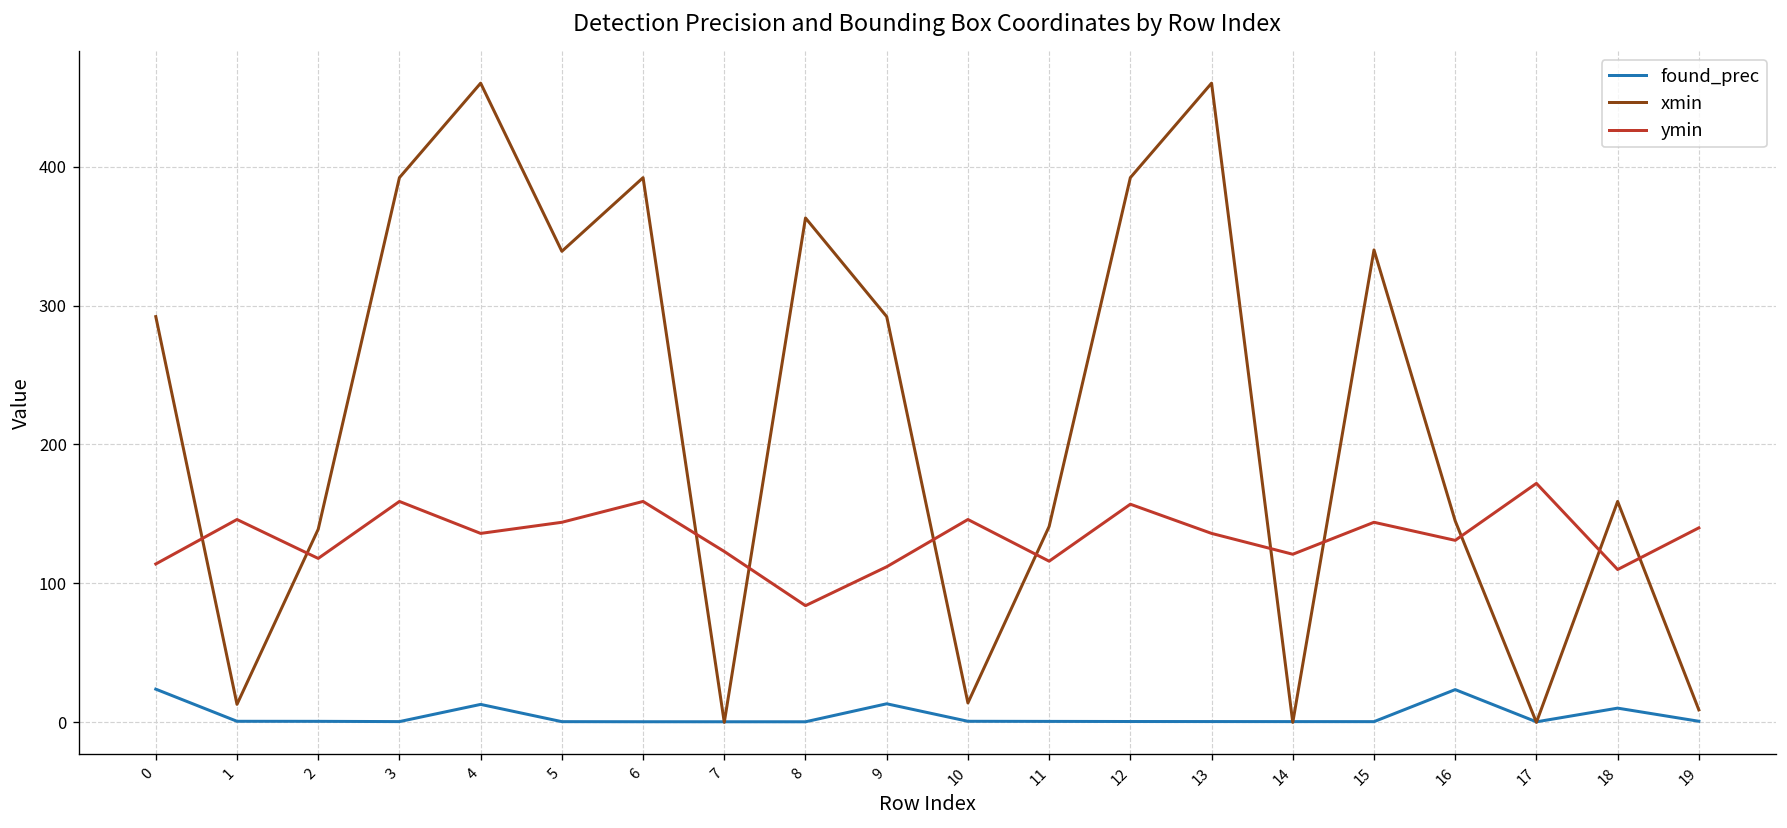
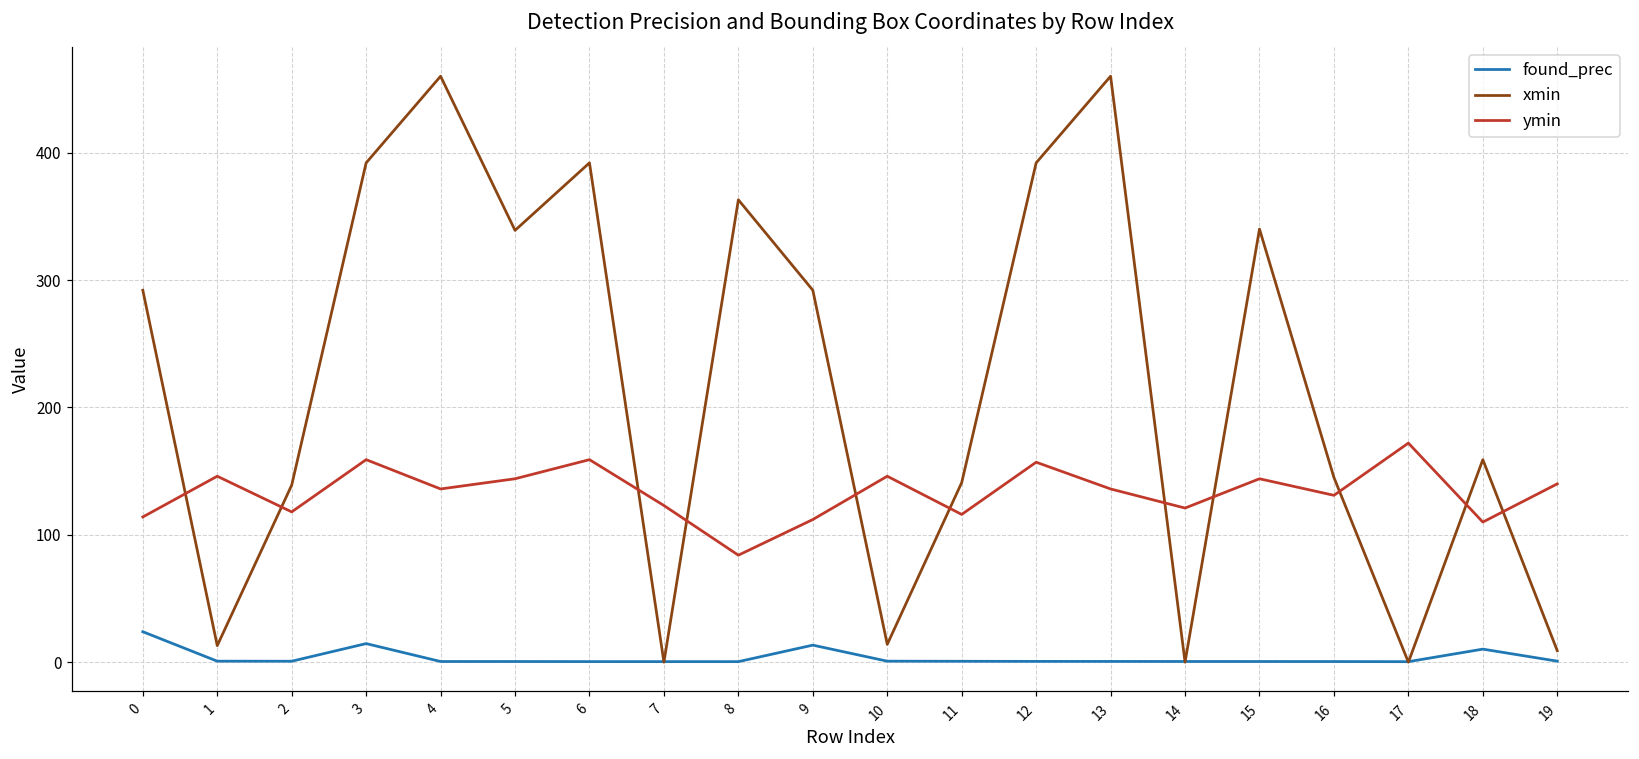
  {
    "found_prec": {
      "0": 24,
      "1": 1,
      "2": 1,
-     "3": 1,
-     "4": 13,
+     "3": 15,
+     "4": 1,
      "5": 1,
      "6": 0,
      "8": 0,
      "9": 13,
      "10": 1,
      "11": 1,
      "12": 1,
      "13": 1,
      "15": 1,
-     "16": 24,
+     "16": 1,
      "18": 10,
      "19": 1
    }
  }
